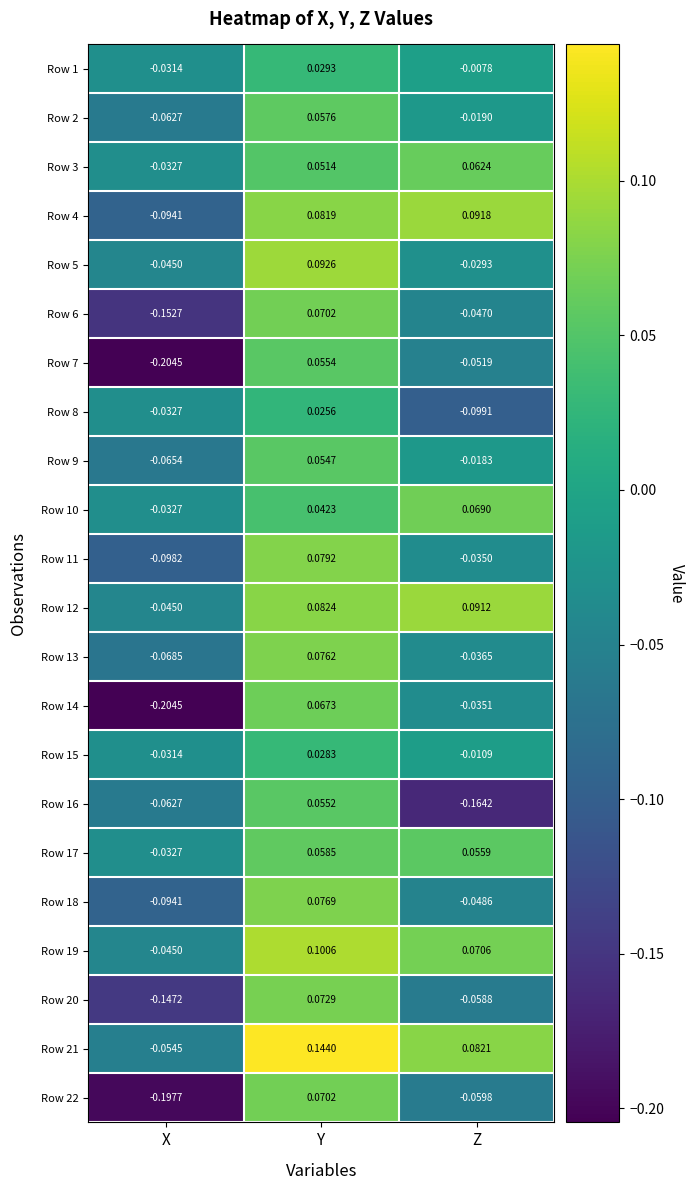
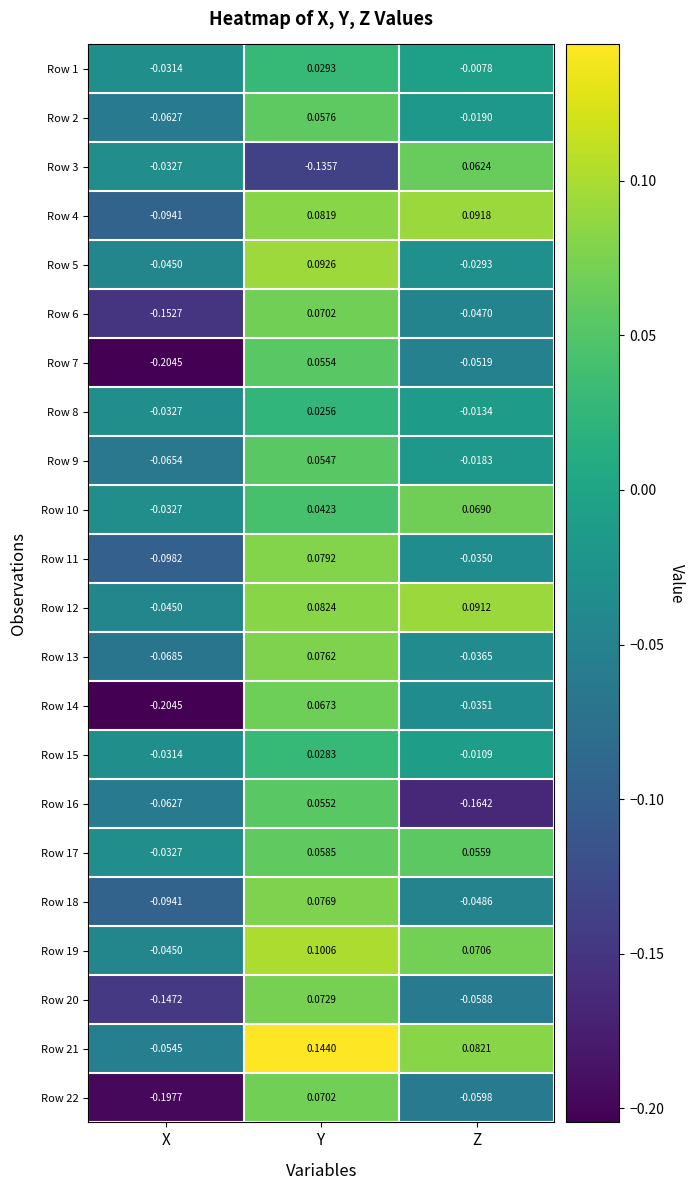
  {
    "Row 1": {
      "X": -0.0314,
      "Y": 0.0293,
      "Z": -0.0078
    },
    "Row 2": {
      "X": -0.0627,
      "Y": 0.0576,
      "Z": -0.0190
    },
    "Row 3": {
      "X": -0.0327,
-     "Y": 0.0514,
+     "Y": -0.1357,
      "Z": 0.0624
    },
    "Row 4": {
      "X": -0.0941,
      "Y": 0.0819,
      "Z": 0.0918
    },
    "Row 5": {
      "X": -0.0450,
      "Y": 0.0926,
      "Z": -0.0293
    },
    "Row 6": {
      "X": -0.1527,
      "Y": 0.0702,
      "Z": -0.0470
    },
    "Row 7": {
      "X": -0.2045,
      "Y": 0.0554,
      "Z": -0.0519
    },
    "Row 8": {
      "X": -0.0327,
      "Y": 0.0256,
-     "Z": -0.0991
+     "Z": -0.0134
    },
    "Row 9": {
      "X": -0.0654,
      "Y": 0.0547,
      "Z": -0.0183
    },
    "Row 10": {
      "X": -0.0327,
      "Y": 0.0423,
      "Z": 0.0690
    },
    "Row 11": {
      "X": -0.0982,
      "Y": 0.0792,
      "Z": -0.0350
    },
    "Row 12": {
      "X": -0.0450,
      "Y": 0.0824,
      "Z": 0.0912
    },
    "Row 13": {
      "X": -0.0685,
      "Y": 0.0762,
      "Z": -0.0365
    },
    "Row 14": {
      "X": -0.2045,
      "Y": 0.0673,
      "Z": -0.0351
    },
    "Row 15": {
      "X": -0.0314,
      "Y": 0.0283,
      "Z": -0.0109
    },
    "Row 16": {
      "X": -0.0627,
      "Y": 0.0552,
      "Z": -0.1642
    },
    "Row 17": {
      "X": -0.0327,
      "Y": 0.0585,
      "Z": 0.0559
    },
    "Row 18": {
      "X": -0.0941,
      "Y": 0.0769,
      "Z": -0.0486
    },
    "Row 19": {
      "X": -0.0450,
      "Y": 0.1006,
      "Z": 0.0706
    },
    "Row 20": {
      "X": -0.1472,
      "Y": 0.0729,
      "Z": -0.0588
    },
    "Row 21": {
      "X": -0.0545,
      "Y": 0.1440,
      "Z": 0.0821
    },
    "Row 22": {
      "X": -0.1977,
      "Y": 0.0702,
      "Z": -0.0598
    }
  }
